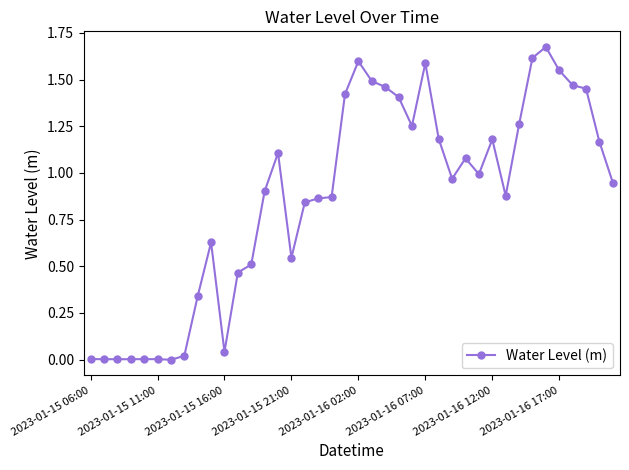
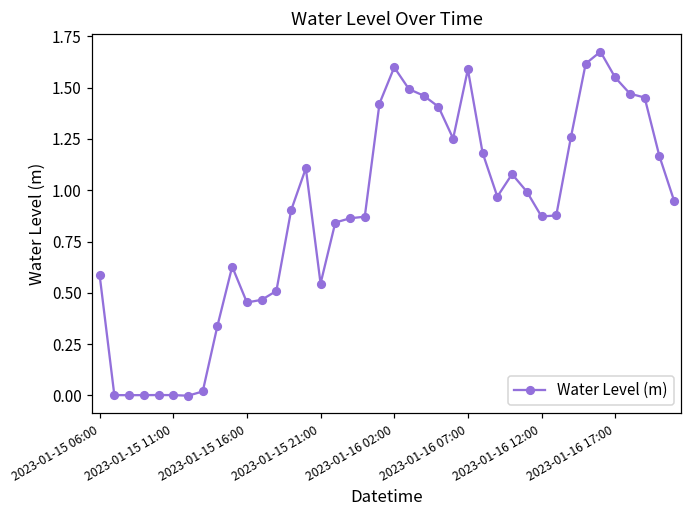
  {
-   "2023-01-15 06:00": 0.00,
+   "2023-01-15 06:00": 0.59,
    "2023-01-15 11:00": 0.00,
-   "2023-01-15 16:00": 0.04,
+   "2023-01-15 16:00": 0.45,
    "2023-01-15 21:00": 0.55,
    "2023-01-16 02:00": 1.60,
    "2023-01-16 07:00": 1.59,
-   "2023-01-16 12:00": 1.18,
+   "2023-01-16 12:00": 0.87,
    "2023-01-16 17:00": 1.55
  }
